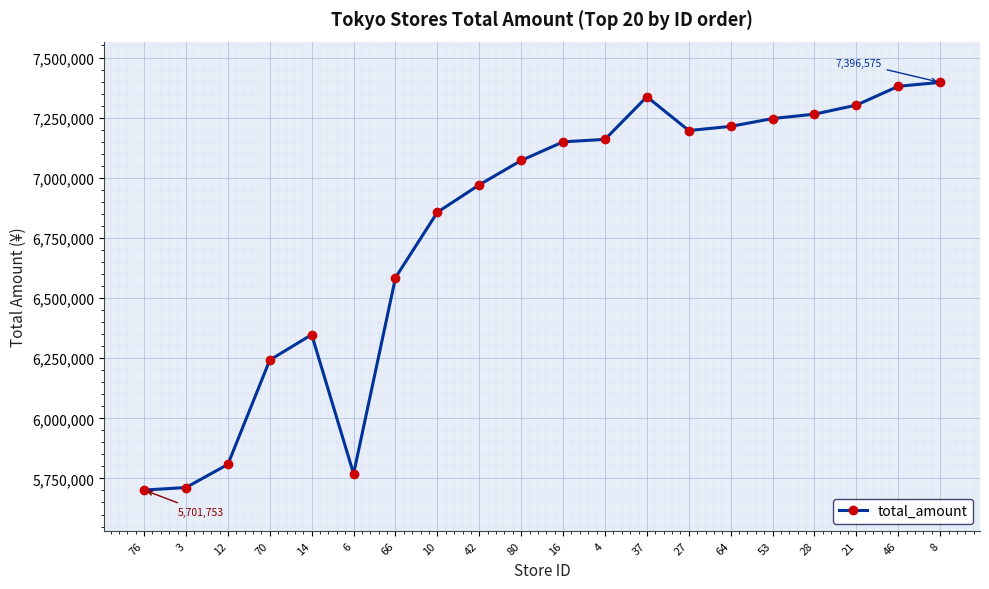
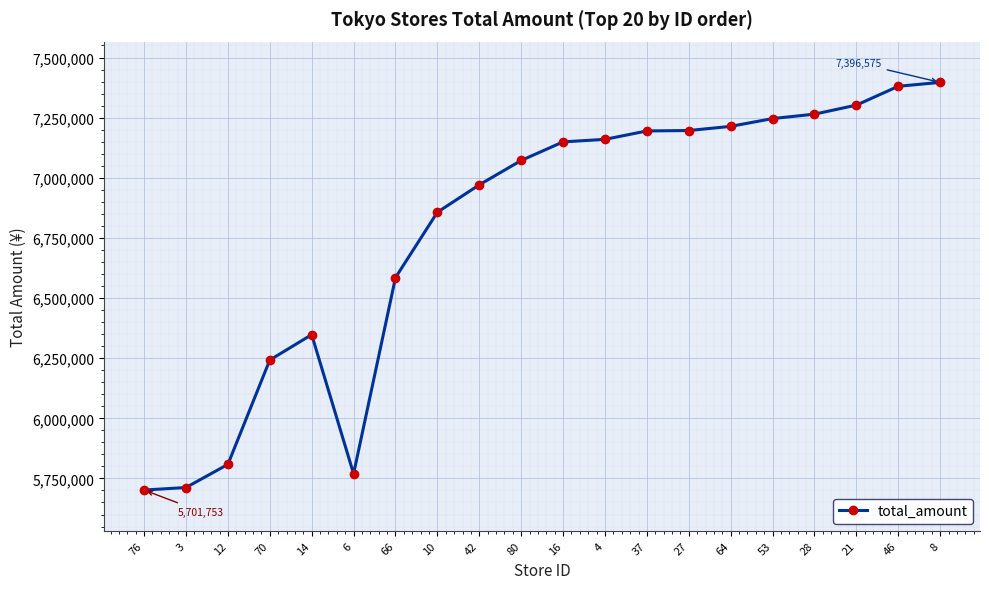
  {
    "12": "5,810,000",
    "70": "6,240,000",
    "14": "6,350,000",
    "6": "5,770,000",
    "66": "6,580,000",
    "10": "6,860,000",
    "42": "6,970,000",
    "80": "7,070,000",
    "16": "7,150,000",
    "4": "7,160,000",
-   "37": "7,340,000",
+   "37": "7,190,000",
    "27": "7,200,000",
    "64": "7,210,000",
    "53": "7,250,000",
    "28": "7,260,000",
    "21": "7,300,000"
  }
